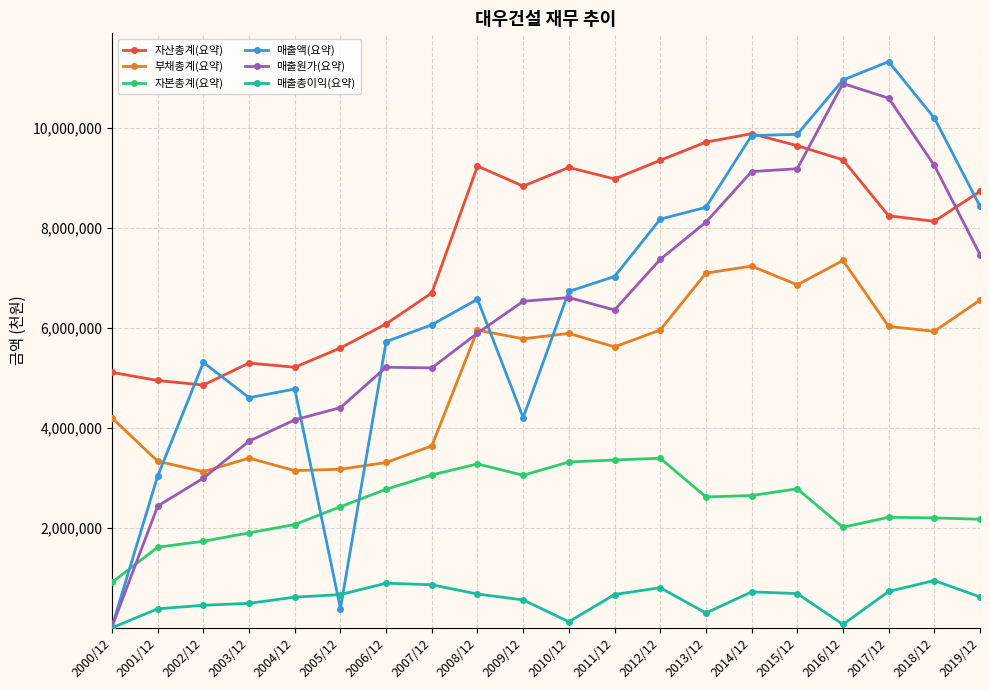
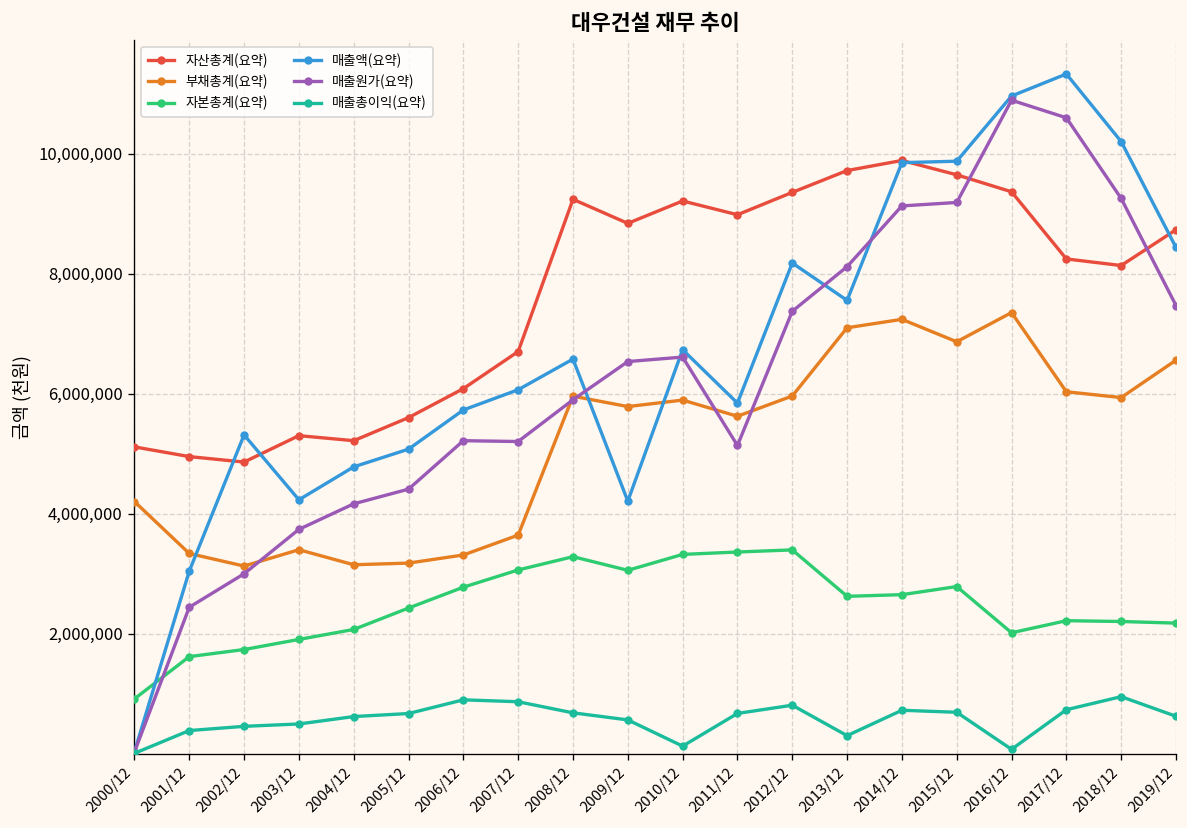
  {
    "매출액(요약)": {
      "2001/12": "3,000,000",
      "2002/12": "5,300,000",
-     "2003/12": "4,600,000",
+     "2003/12": "4,200,000",
      "2004/12": "4,800,000",
-     "2005/12": "400,000",
+     "2005/12": "5,100,000",
      "2006/12": "5,700,000",
      "2007/12": "6,100,000",
      "2008/12": "6,600,000",
      "2009/12": "4,200,000",
      "2010/12": "6,700,000",
-     "2011/12": "7,000,000",
+     "2011/12": "5,800,000",
      "2012/12": "8,200,000",
-     "2013/12": "8,400,000",
+     "2013/12": "7,600,000",
      "2015/12": "9,900,000",
      "2016/12": "11,000,000",
      "2017/12": "11,300,000",
      "2018/12": "10,200,000",
      "2019/12": "8,400,000"
    },
    "매출원가(요약)": {
      "2001/12": "2,400,000",
      "2002/12": "3,000,000",
      "2003/12": "3,700,000",
      "2004/12": "4,200,000",
      "2005/12": "4,400,000",
      "2006/12": "5,200,000",
      "2007/12": "5,200,000",
      "2008/12": "5,900,000",
      "2009/12": "6,500,000",
      "2010/12": "6,600,000",
-     "2011/12": "6,400,000",
+     "2011/12": "5,100,000",
      "2012/12": "7,400,000",
      "2013/12": "8,100,000",
      "2014/12": "9,100,000",
      "2015/12": "9,200,000",
      "2016/12": "10,900,000",
      "2017/12": "10,600,000",
      "2018/12": "9,300,000",
      "2019/12": "7,500,000"
    }
  }
